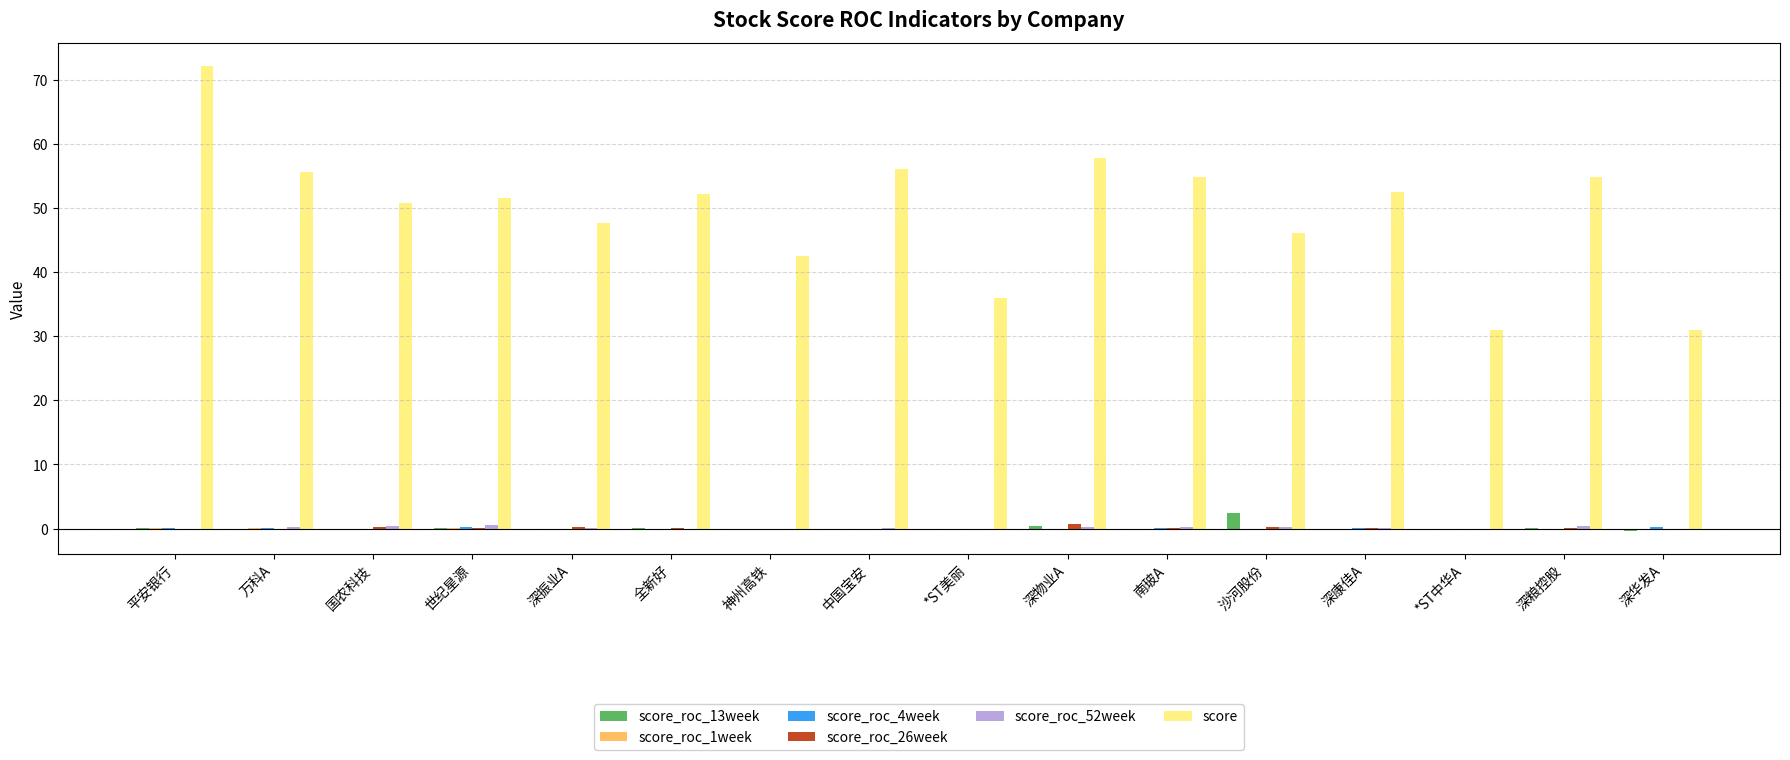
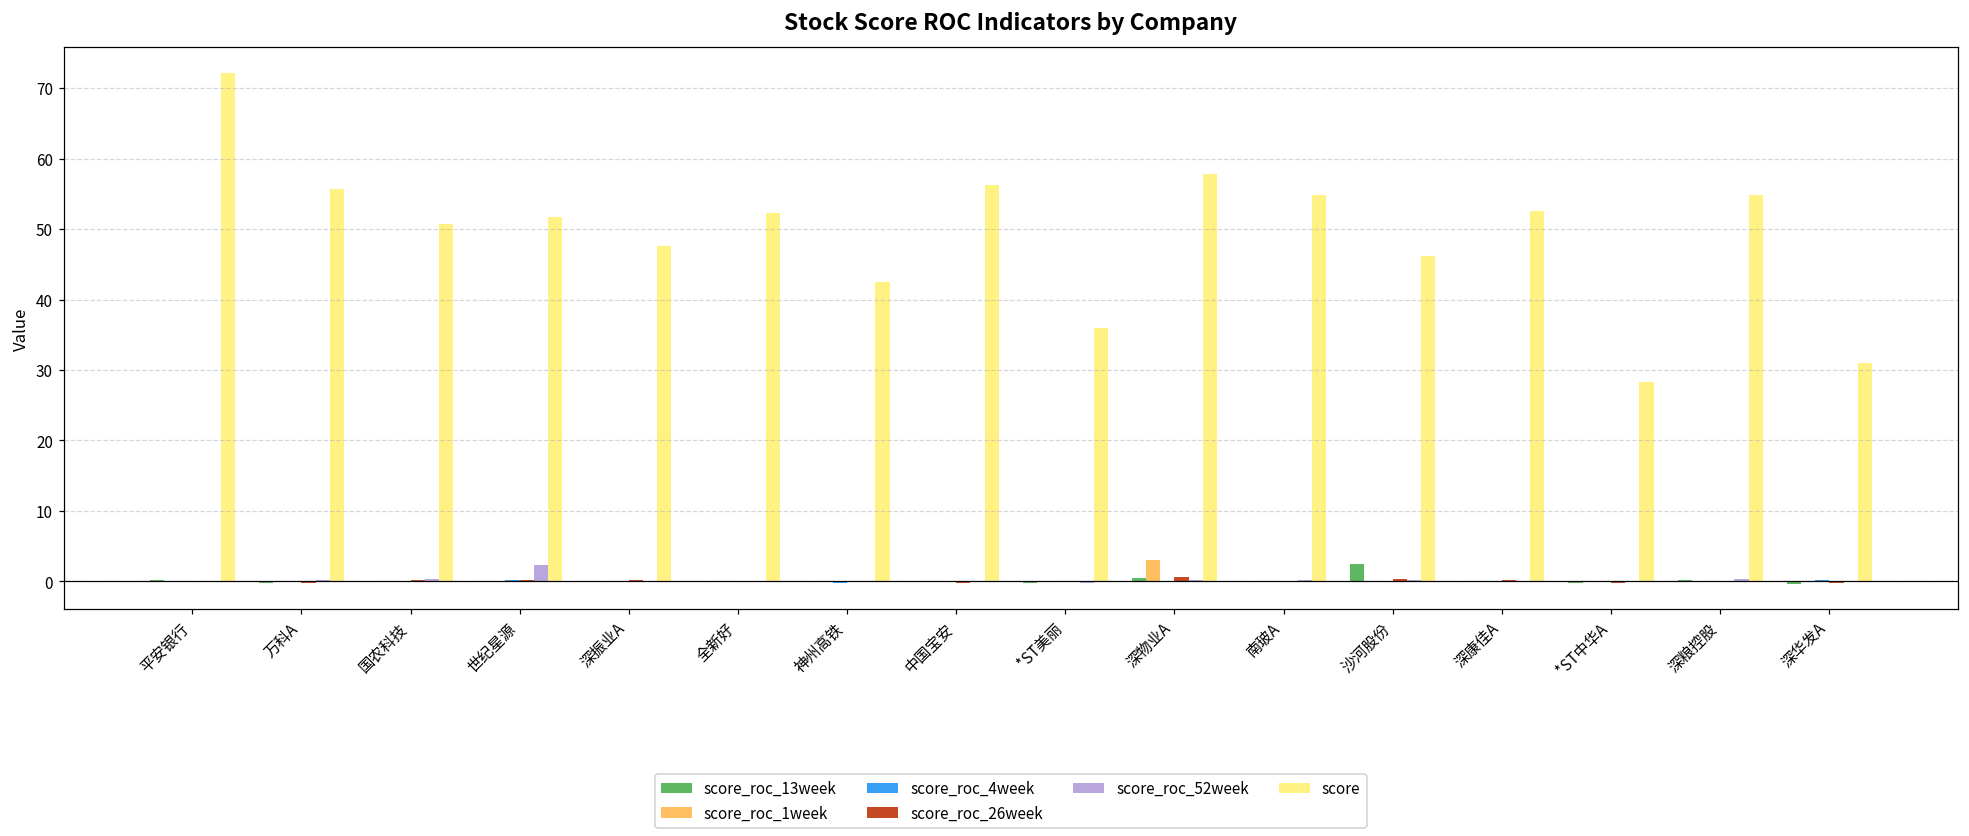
  {
    "score_roc_13week": {
      "深物业A": 0,
      "沙河股份": 2
    },
    "score_roc_1week": {
      "国农科技": 0,
      "深振业A": 0,
      "全新好": 0,
      "神州高铁": 0,
      "中国宝安": 0,
      "*ST美丽": 0,
-     "深物业A": 0,
+     "深物业A": 3,
      "南玻A": 0,
      "沙河股份": 0,
      "深康佳A": 0,
      "*ST中华A": 0,
      "深粮控股": 0,
      "深华发A": 0
    },
    "score_roc_4week": {
      "国农科技": 0,
      "深振业A": 0,
      "全新好": 0,
      "中国宝安": 0,
      "深物业A": 0,
      "沙河股份": 0,
      "*ST中华A": 0
    },
    "score_roc_26week": {
      "深物业A": 1
    },
    "score_roc_52week": {
-     "世纪星源": 1
+     "世纪星源": 2
    },
    "score": {
      "平安银行": 72,
      "万科A": 56,
      "国农科技": 51,
      "世纪星源": 52,
      "深振业A": 48,
      "全新好": 52,
      "神州高铁": 43,
      "中国宝安": 56,
      "*ST美丽": 36,
      "深物业A": 58,
      "南玻A": 55,
      "沙河股份": 46,
      "深康佳A": 53,
-     "*ST中华A": 31,
+     "*ST中华A": 28,
      "深粮控股": 55,
      "深华发A": 31
    }
  }
